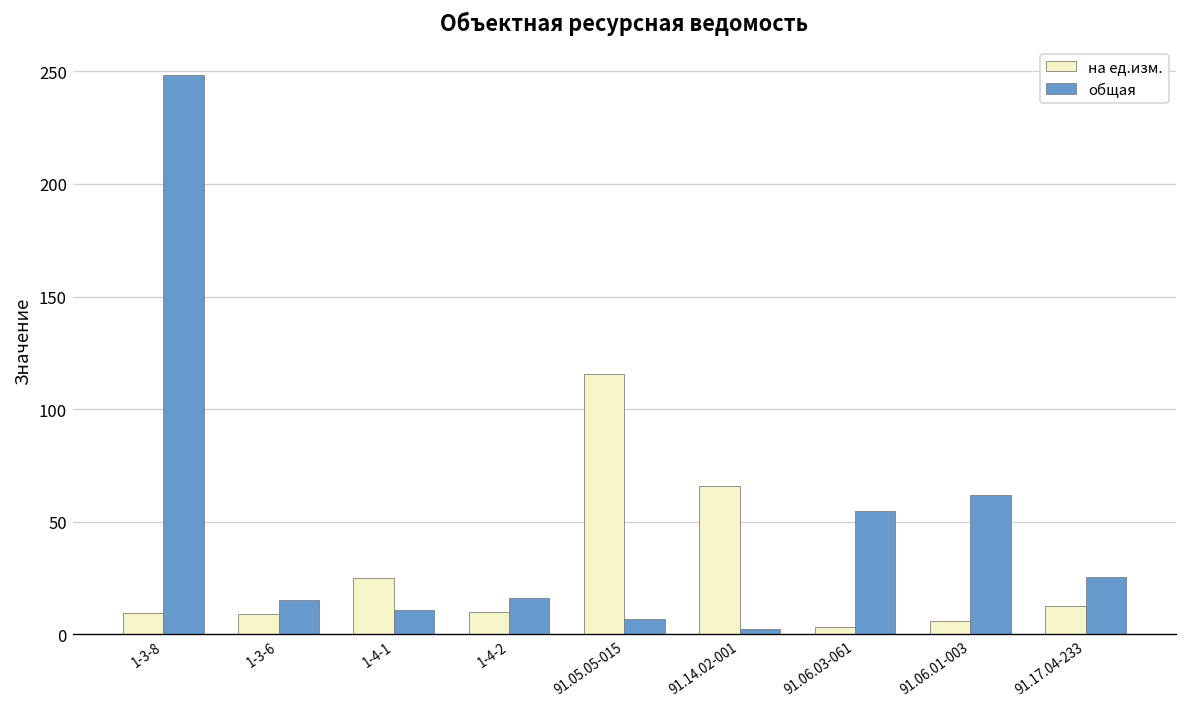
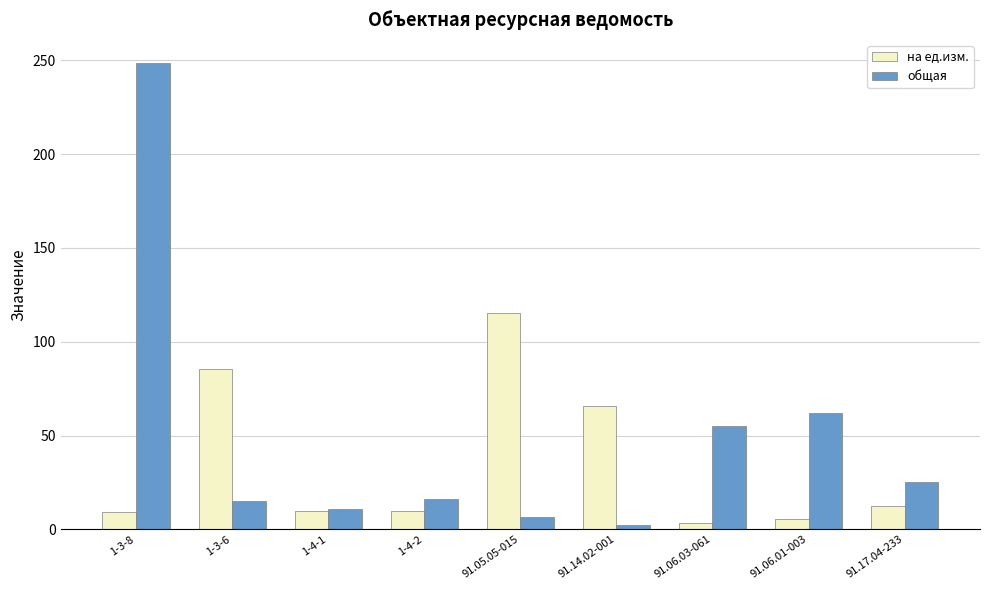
  {
    "на ед.изм.": {
      "1-3-8": 9,
-     "1-3-6": 9,
-     "1-4-1": 25,
+     "1-3-6": 86,
+     "1-4-1": 10,
      "1-4-2": 10,
      "91.05.05-015": 115,
      "91.14.02-001": 66,
      "91.06.03-061": 3,
      "91.06.01-003": 6,
      "91.17.04-233": 13
    },
    "общая": {
      "1-3-8": 248,
      "1-3-6": 15,
      "1-4-1": 11,
      "1-4-2": 16,
      "91.05.05-015": 7,
      "91.14.02-001": 2,
      "91.06.03-061": 55,
      "91.06.01-003": 62,
      "91.17.04-233": 25
    }
  }
